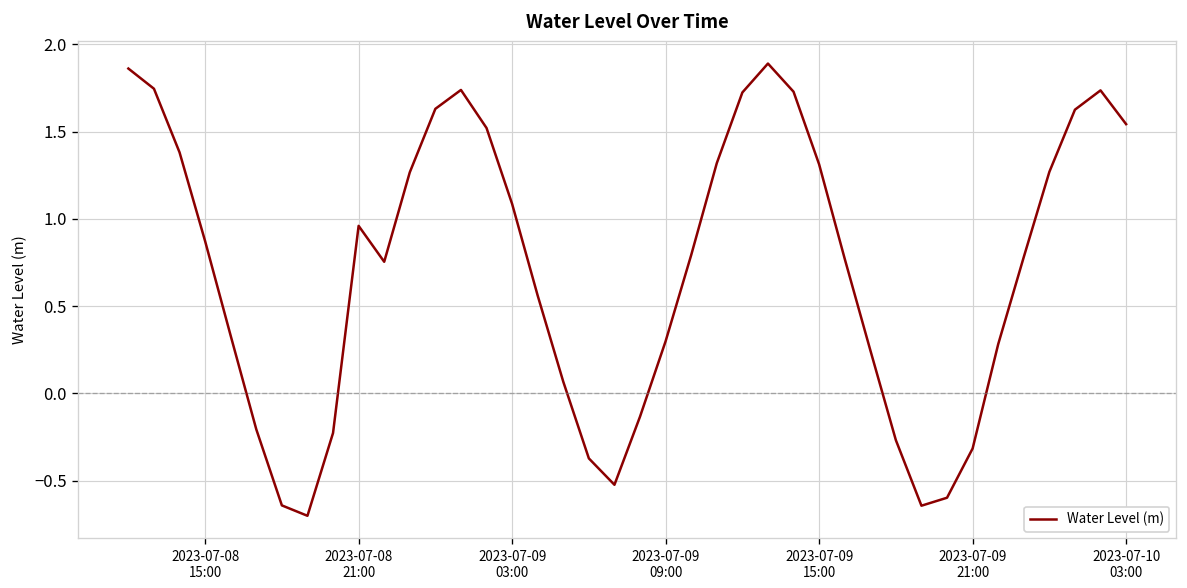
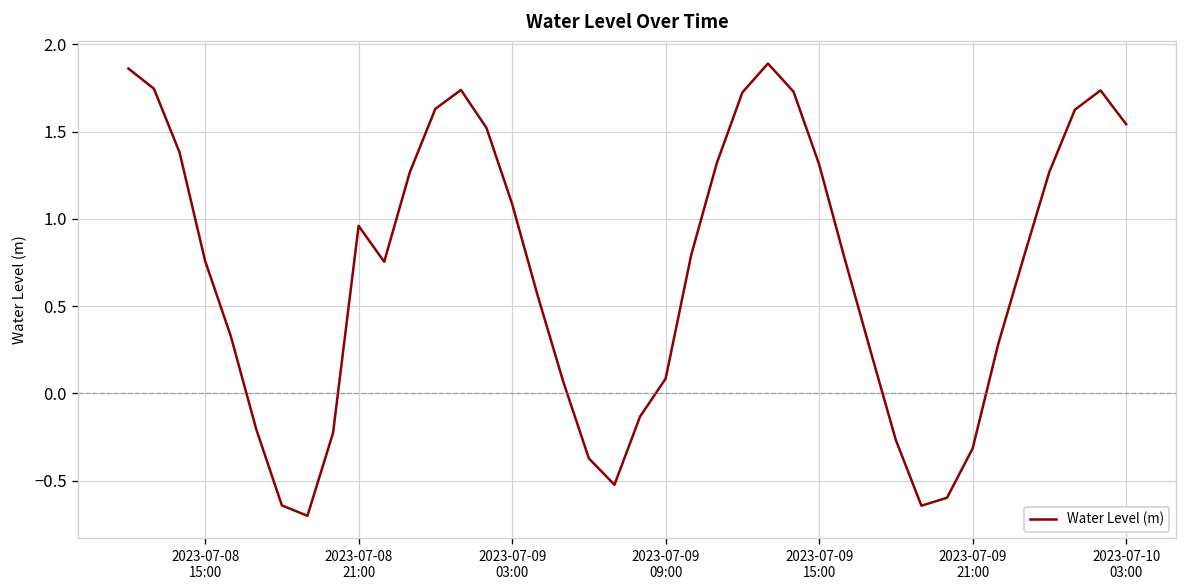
  {
-   "2023-07-08 15:00": 0.87,
+   "2023-07-08 15:00": 0.76,
    "2023-07-08 21:00": 0.96,
    "2023-07-09 03:00": 1.09,
-   "2023-07-09 09:00": 0.30,
+   "2023-07-09 09:00": 0.08,
    "2023-07-09 15:00": 1.31,
    "2023-07-09 21:00": -0.32,
    "2023-07-10 03:00": 1.54
  }
